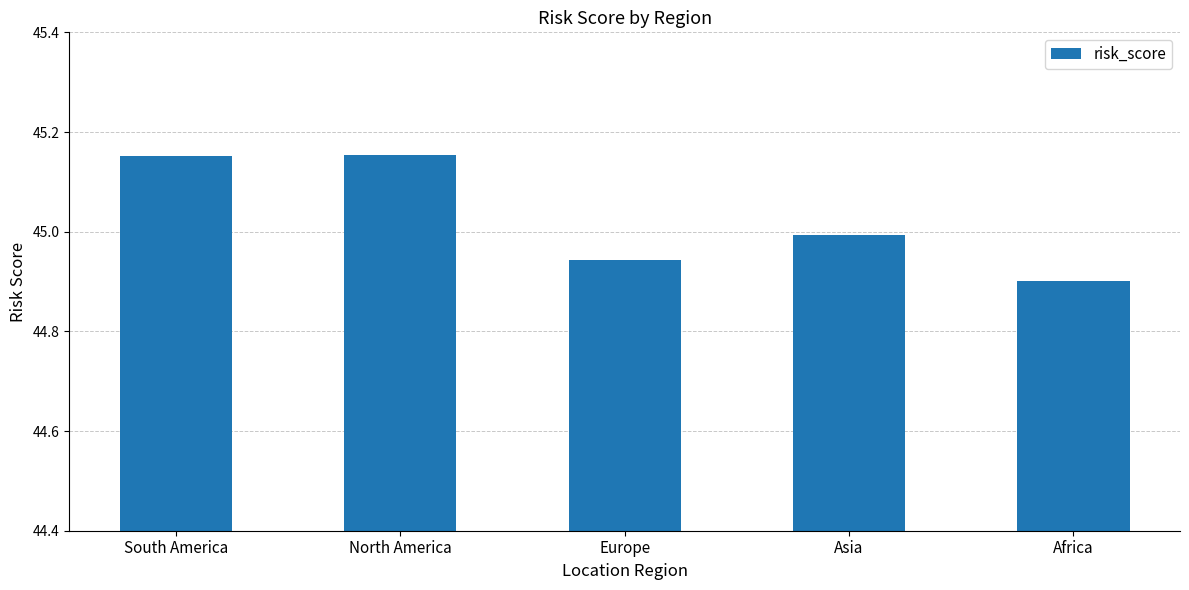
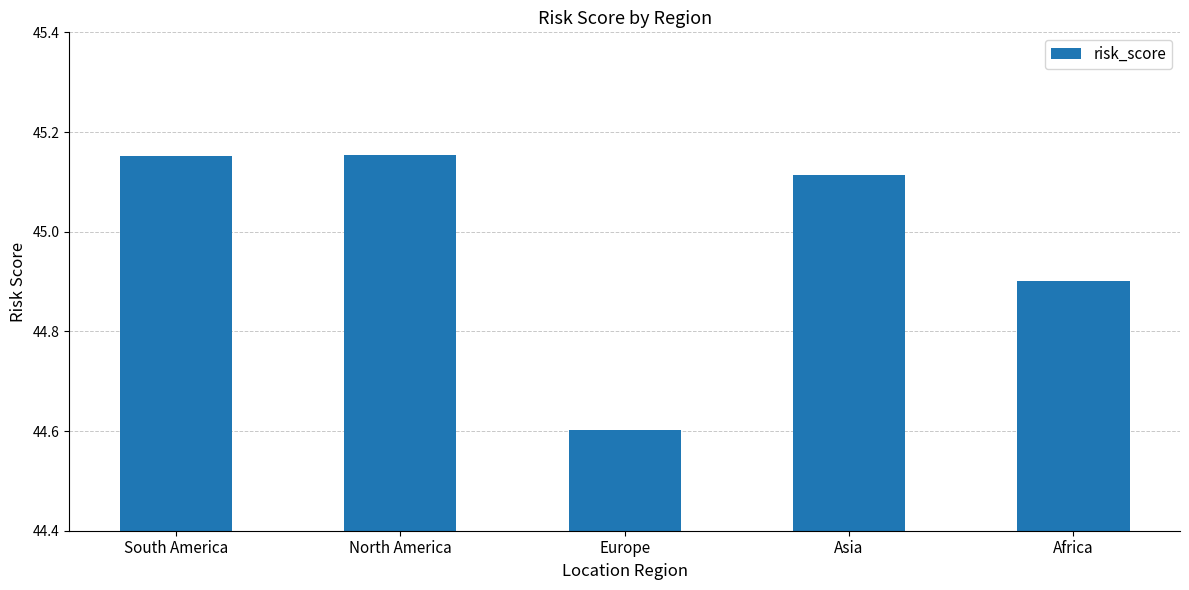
  {
    "South America": 45.15,
    "North America": 45.15,
-   "Europe": 44.94,
-   "Asia": 44.99,
+   "Europe": 44.60,
+   "Asia": 45.11,
    "Africa": 44.90
  }
